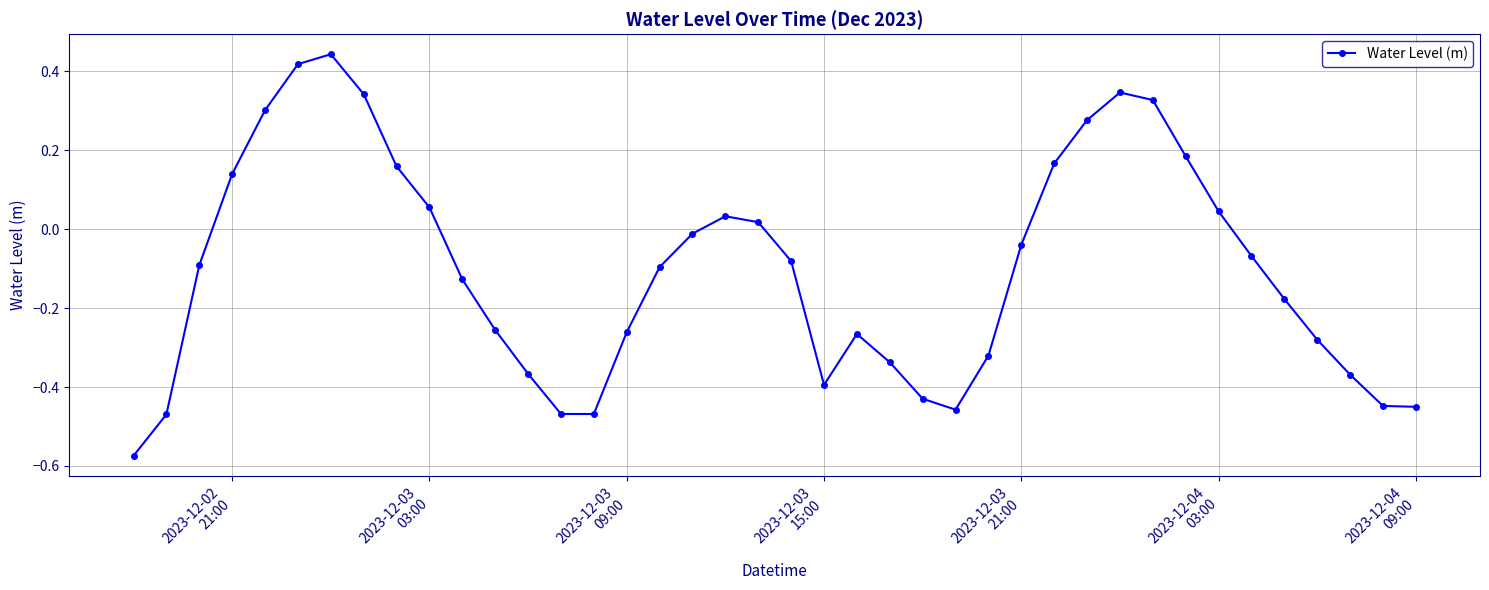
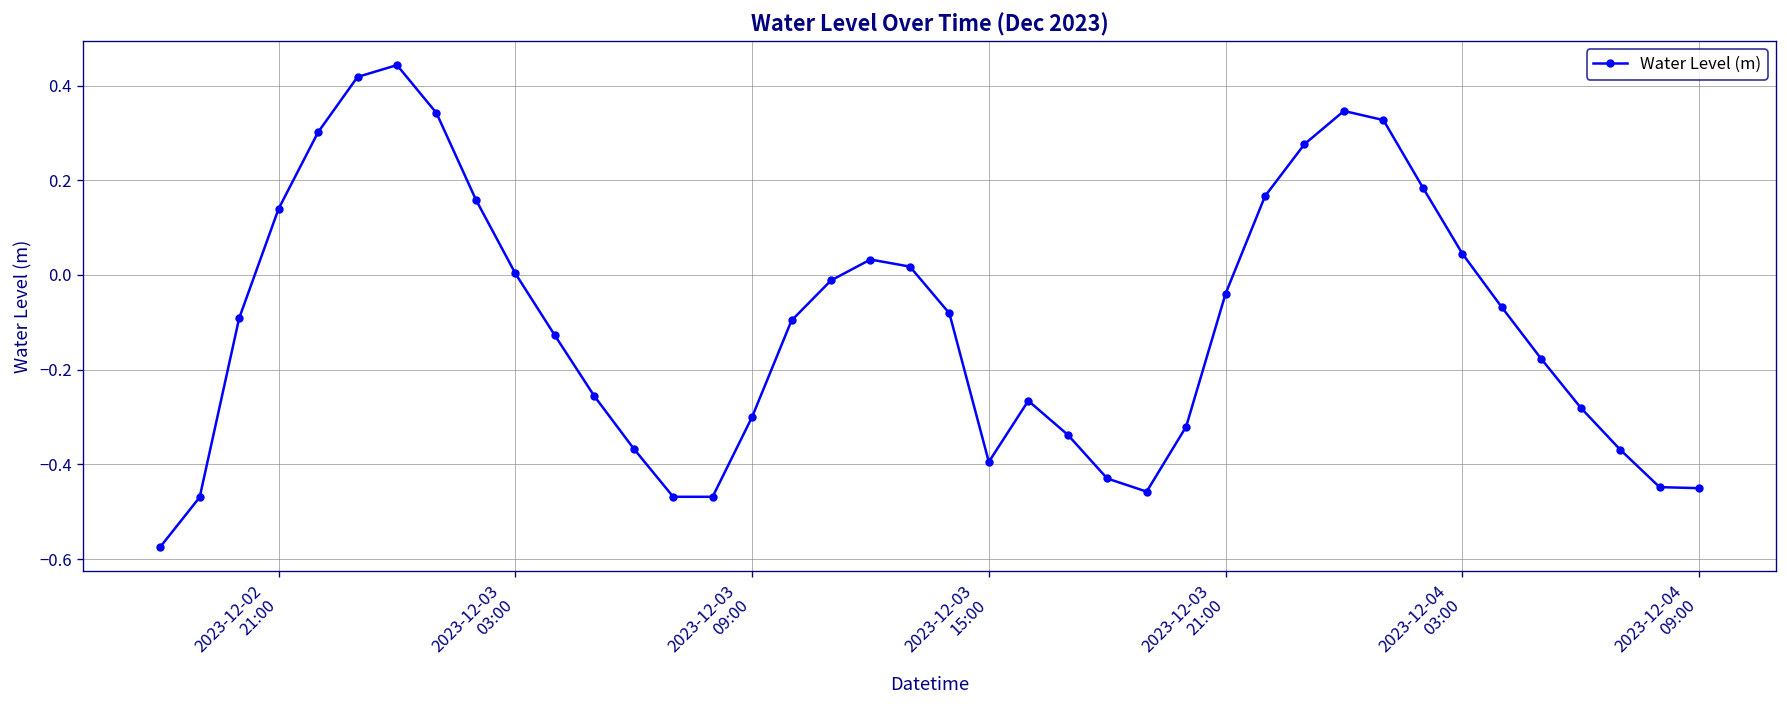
  {
    "2023-12-02 21:00": 0.14,
-   "2023-12-03 03:00": 0.05,
-   "2023-12-03 09:00": -0.26,
+   "2023-12-03 03:00": 0.00,
+   "2023-12-03 09:00": -0.30,
    "2023-12-03 15:00": -0.39,
    "2023-12-03 21:00": -0.04,
    "2023-12-04 03:00": 0.05,
    "2023-12-04 09:00": -0.45
  }
